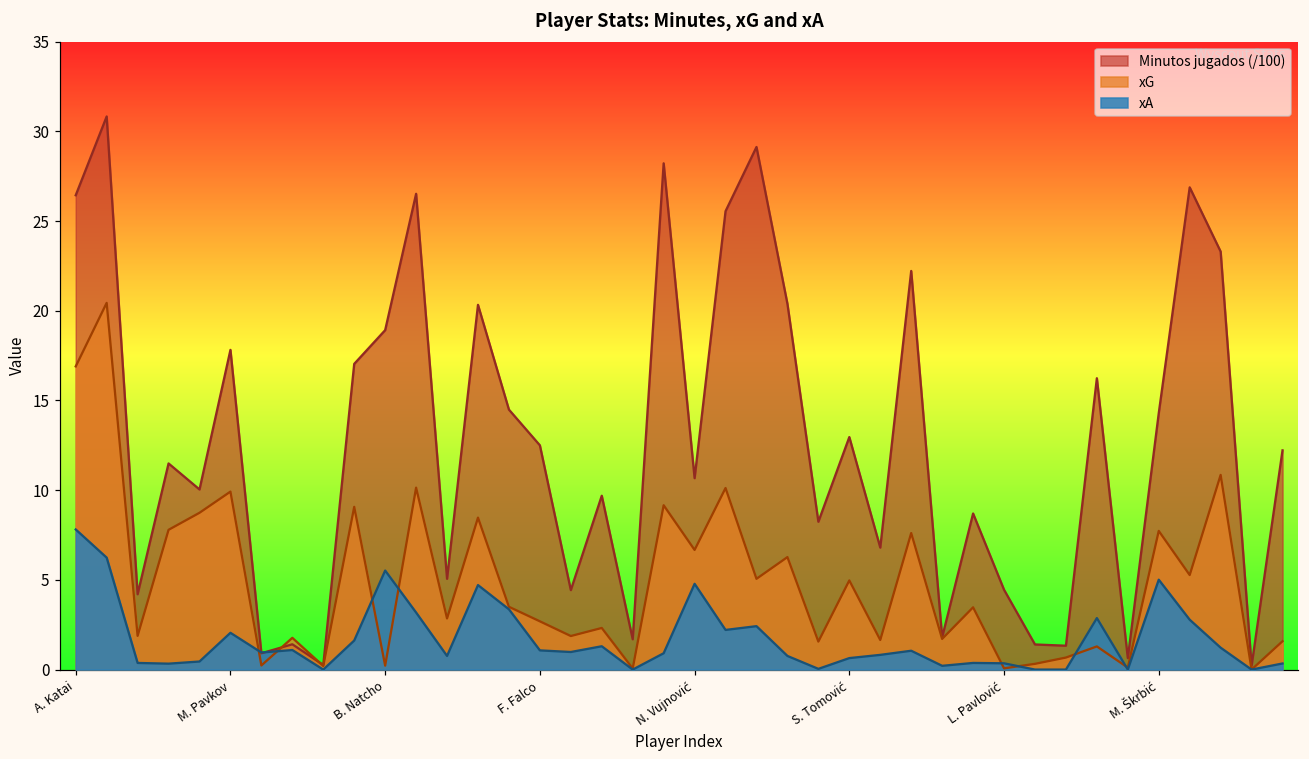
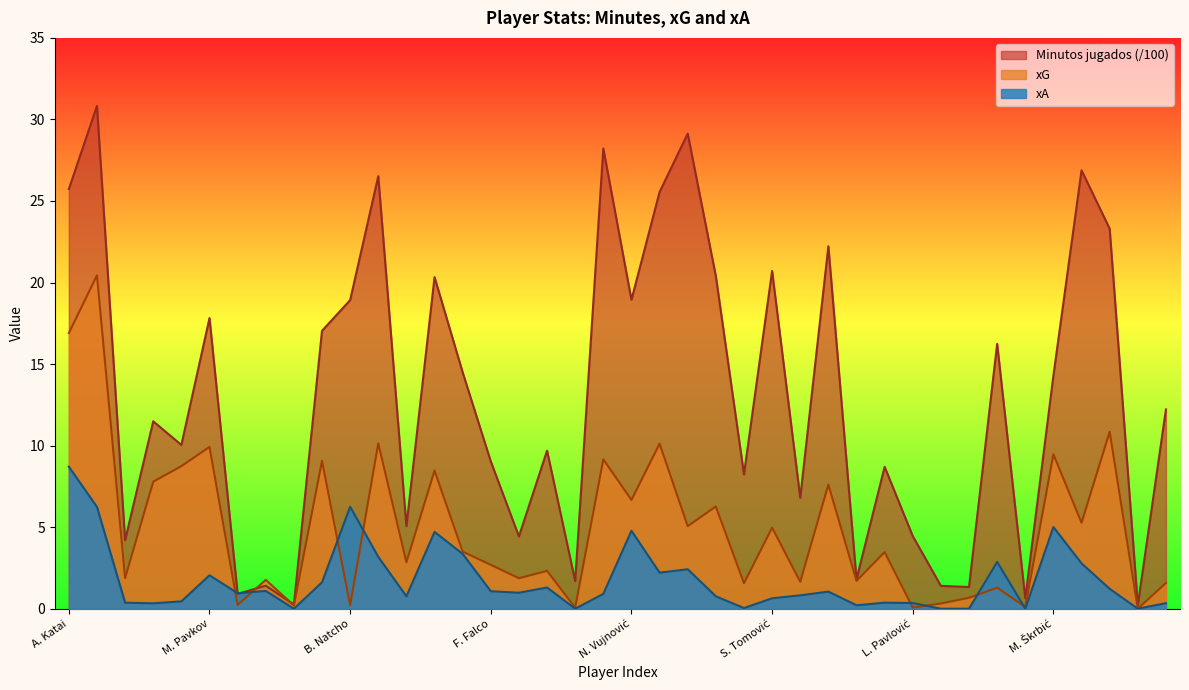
  {
    "Minutos jugados (/100)": {
-     "A. Katai": 26.4,
+     "A. Katai": 25.7,
      "M. Pavkov": 17.8,
      "B. Natcho": 18.9,
-     "F. Falco": 12.5,
-     "N. Vujnović": 10.7,
-     "S. Tomović": 13.0,
+     "F. Falco": 9.0,
+     "N. Vujnović": 18.9,
+     "S. Tomović": 20.7,
      "L. Pavlović": 4.5,
      "M. Škrbić": 14.3
    },
    "xG": {
      "A. Katai": 16.9,
      "M. Pavkov": 9.9,
      "B. Natcho": 0.2,
      "F. Falco": 2.7,
      "N. Vujnović": 6.7,
      "S. Tomović": 5.0,
      "L. Pavlović": 0.1,
-     "M. Škrbić": 7.7
+     "M. Škrbić": 9.5
    },
    "xA": {
-     "A. Katai": 7.8,
+     "A. Katai": 8.7,
      "M. Pavkov": 2.1,
-     "B. Natcho": 5.5,
+     "B. Natcho": 6.3,
      "F. Falco": 1.1,
      "N. Vujnović": 4.8,
      "S. Tomović": 0.6,
      "L. Pavlović": 0.4,
      "M. Škrbić": 5.0
    }
  }
